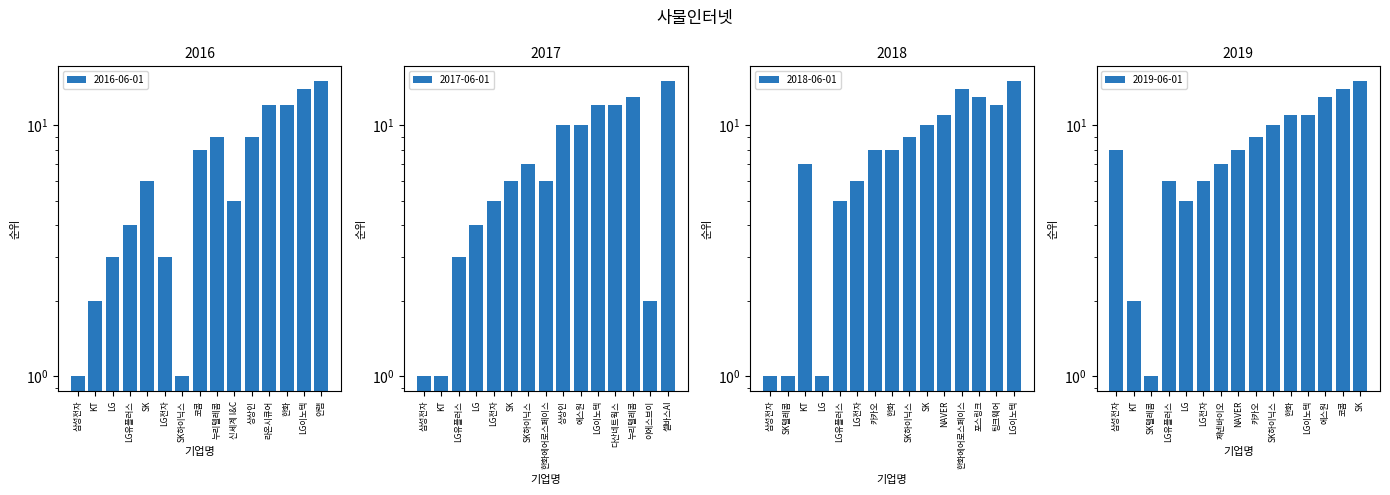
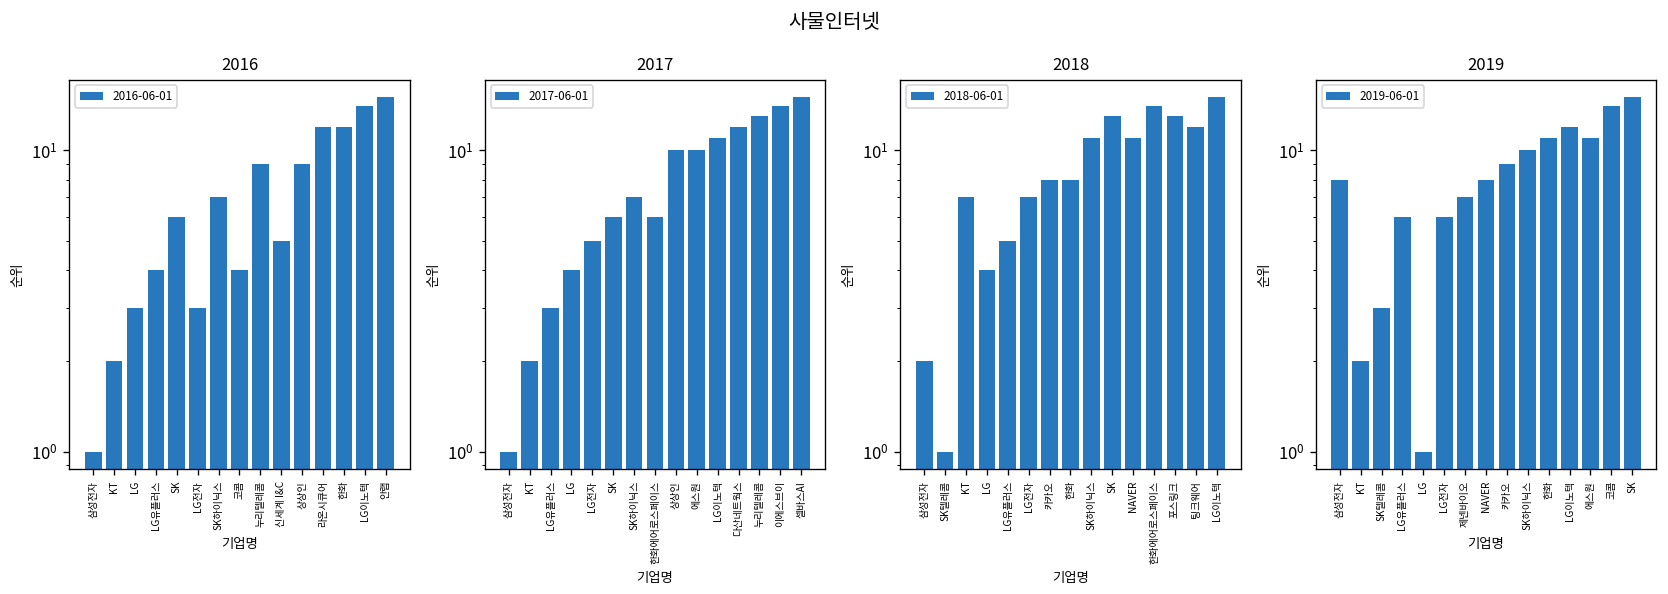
  {
    "2016": {
      "삼성전자": 1,
      "KT": 2,
      "LG": 3,
      "LG유플러스": 4,
      "SK": 6,
      "LG전자": 3,
-     "SK하이닉스": 1,
-     "코콤": 8,
+     "SK하이닉스": 7,
+     "코콤": 4,
      "누리텔레콤": 9,
      "신세계 I&C": 5,
      "상상인": 9,
      "라온시큐어": 12,
      "한화": 12,
      "LG이노텍": 14,
      "안랩": 15
    },
    "2017": {
      "삼성전자": 1,
-     "KT": 1,
+     "KT": 2,
      "LG유플러스": 3,
      "LG": 4,
      "LG전자": 5,
      "SK": 6,
      "SK하이닉스": 7,
      "한화에어로스페이스": 6,
      "상상인": 10,
      "에스원": 10,
-     "LG이노텍": 12,
+     "LG이노텍": 11,
      "다산네트웍스": 12,
      "누리텔레콤": 13,
-     "이에스브이": 2,
+     "이에스브이": 14,
      "셀바스AI": 15
    },
    "2018": {
-     "삼성전자": 1,
+     "삼성전자": 2,
      "SK텔레콤": 1,
      "KT": 7,
-     "LG": 1,
+     "LG": 4,
      "LG유플러스": 5,
-     "LG전자": 6,
+     "LG전자": 7,
      "카카오": 8,
      "한화": 8,
-     "SK하이닉스": 9,
-     "SK": 10,
+     "SK하이닉스": 11,
+     "SK": 13,
      "NAVER": 11,
      "한화에어로스페이스": 14,
      "포스링크": 13,
      "팅크웨어": 12,
      "LG이노텍": 15
    },
    "2019": {
      "삼성전자": 8,
      "KT": 2,
-     "SK텔레콤": 1,
+     "SK텔레콤": 3,
      "LG유플러스": 6,
-     "LG": 5,
+     "LG": 1,
      "LG전자": 6,
      "제넨바이오": 7,
      "NAVER": 8,
      "카카오": 9,
      "SK하이닉스": 10,
      "한화": 11,
-     "LG이노텍": 11,
-     "에스원": 13,
+     "LG이노텍": 12,
+     "에스원": 11,
      "코콤": 14,
      "SK": 15
    }
  }
